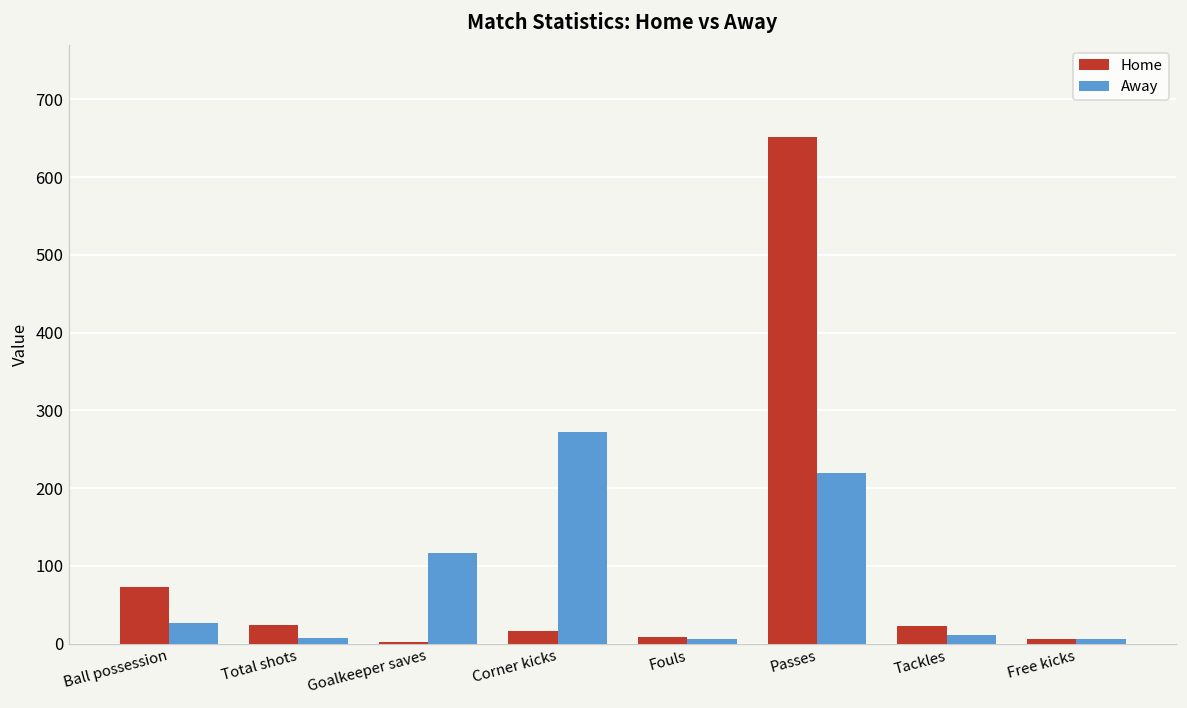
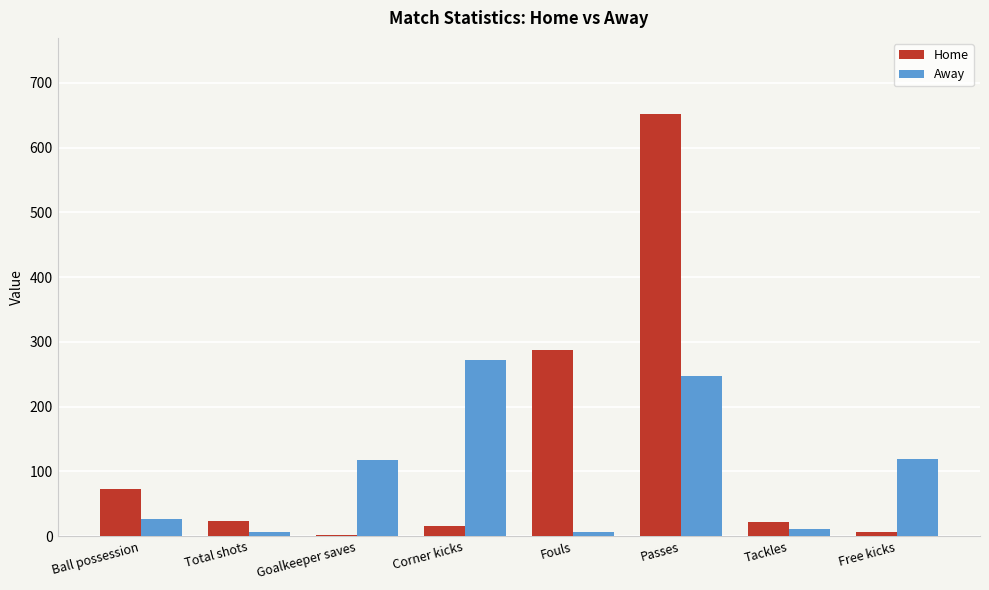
  {
    "Home": {
      "Ball possession": 70,
      "Total shots": 20,
      "Corner kicks": 20,
-     "Fouls": 10,
+     "Fouls": 290,
      "Passes": 650,
      "Tackles": 20,
      "Free kicks": 10
    },
    "Away": {
      "Ball possession": 30,
      "Total shots": 10,
      "Goalkeeper saves": 120,
      "Corner kicks": 270,
      "Fouls": 10,
-     "Passes": 220,
+     "Passes": 250,
      "Tackles": 10,
-     "Free kicks": 10
+     "Free kicks": 120
    }
  }
